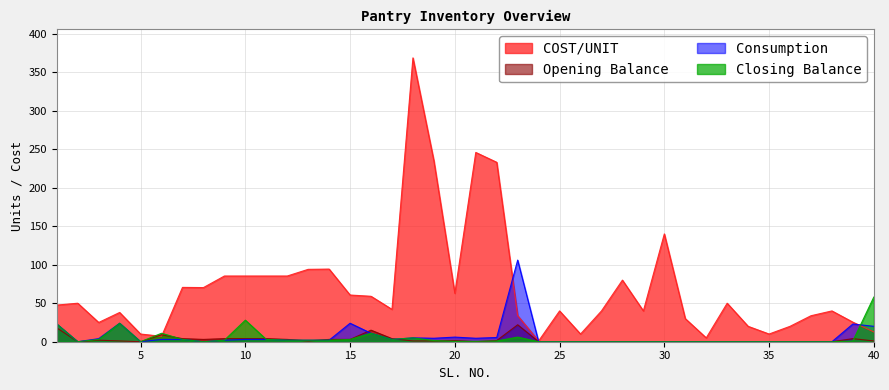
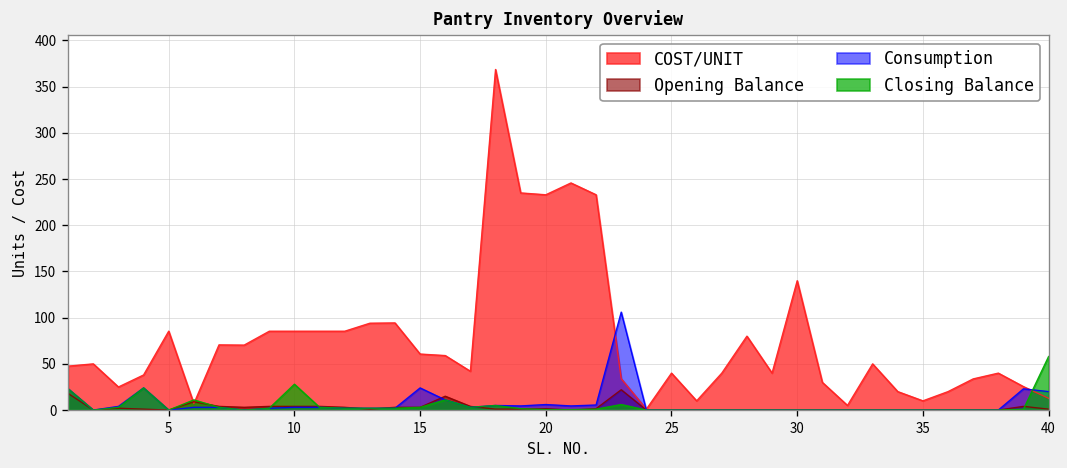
  {
    "COST/UNIT": {
-     "5": 10,
+     "5": 90,
      "10": 90,
      "15": 60,
-     "20": 60,
+     "20": 230,
      "25": 40,
      "30": 140,
      "35": 10,
      "40": 10
    },
    "Opening Balance": {
      "40": 0
    },
    "Consumption": {
      "15": 20,
      "20": 10,
      "40": 20
    },
    "Closing Balance": {
      "10": 30,
      "40": 60
    }
  }
